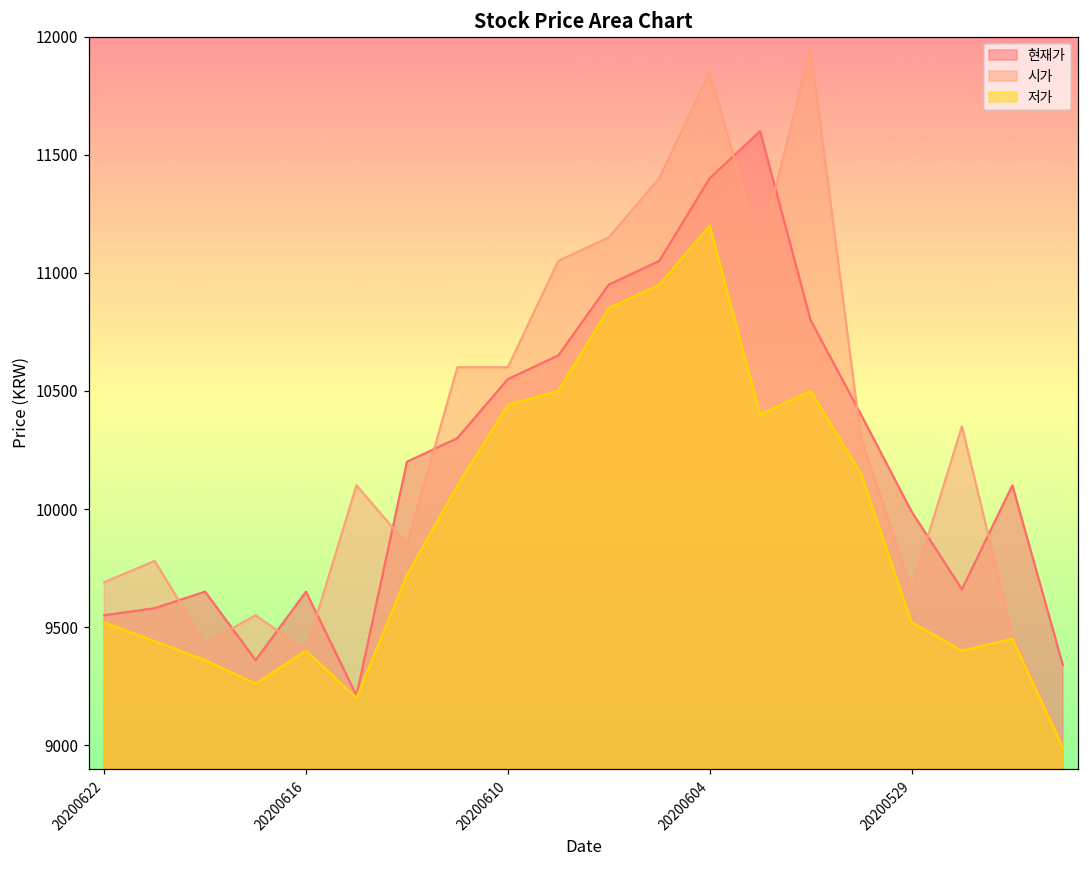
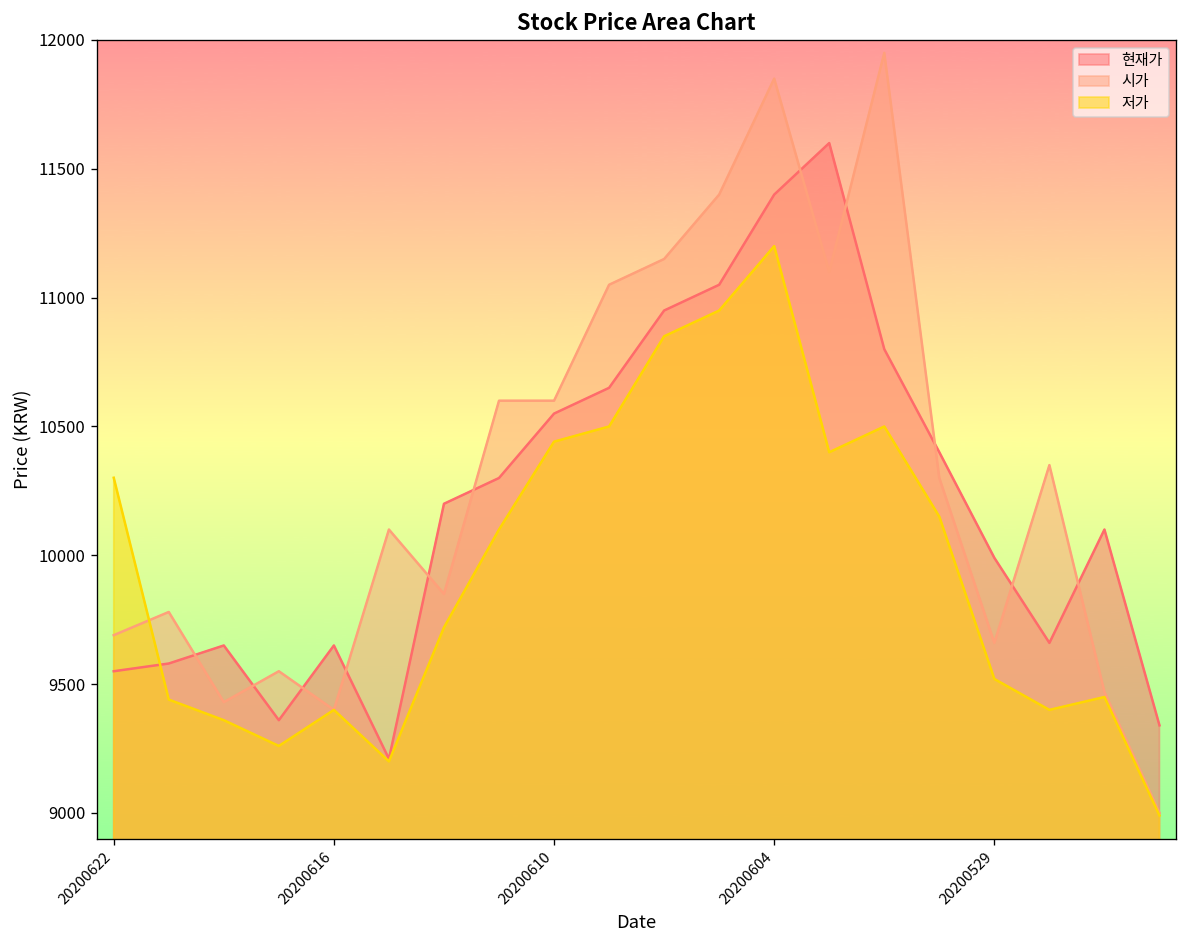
  {
    "저가": {
-     "20200622": 9520,
+     "20200622": 10300,
      "20200610": 10440,
      "20200604": 11200,
      "20200529": 9520
    }
  }
